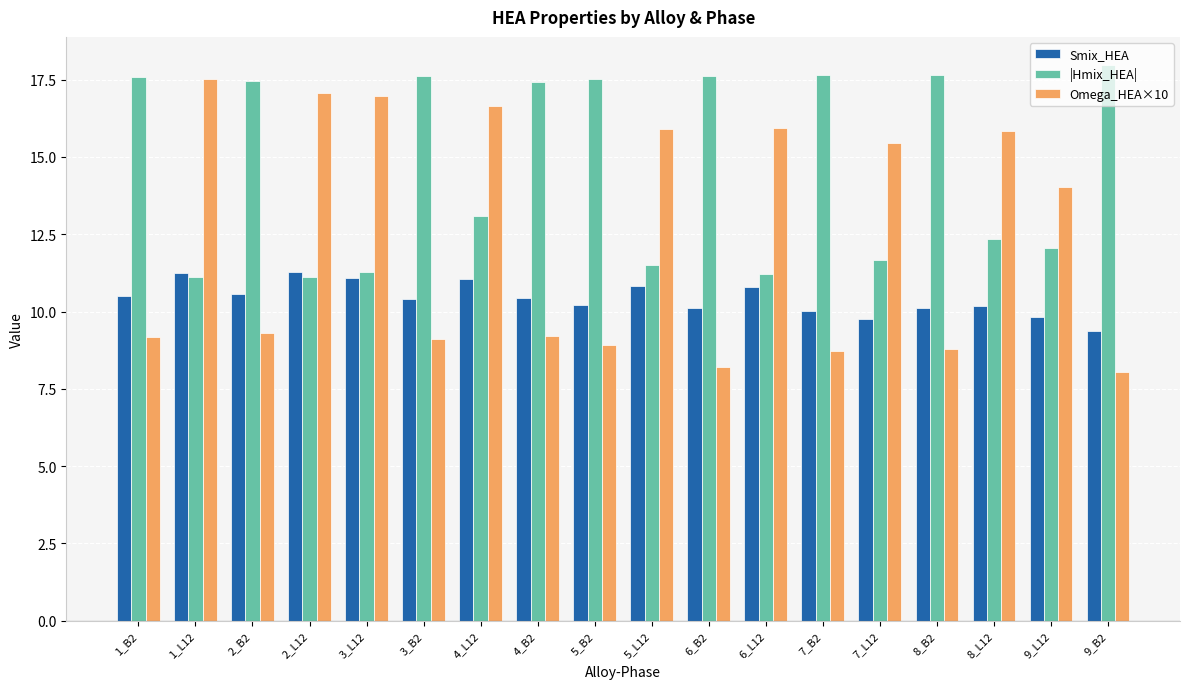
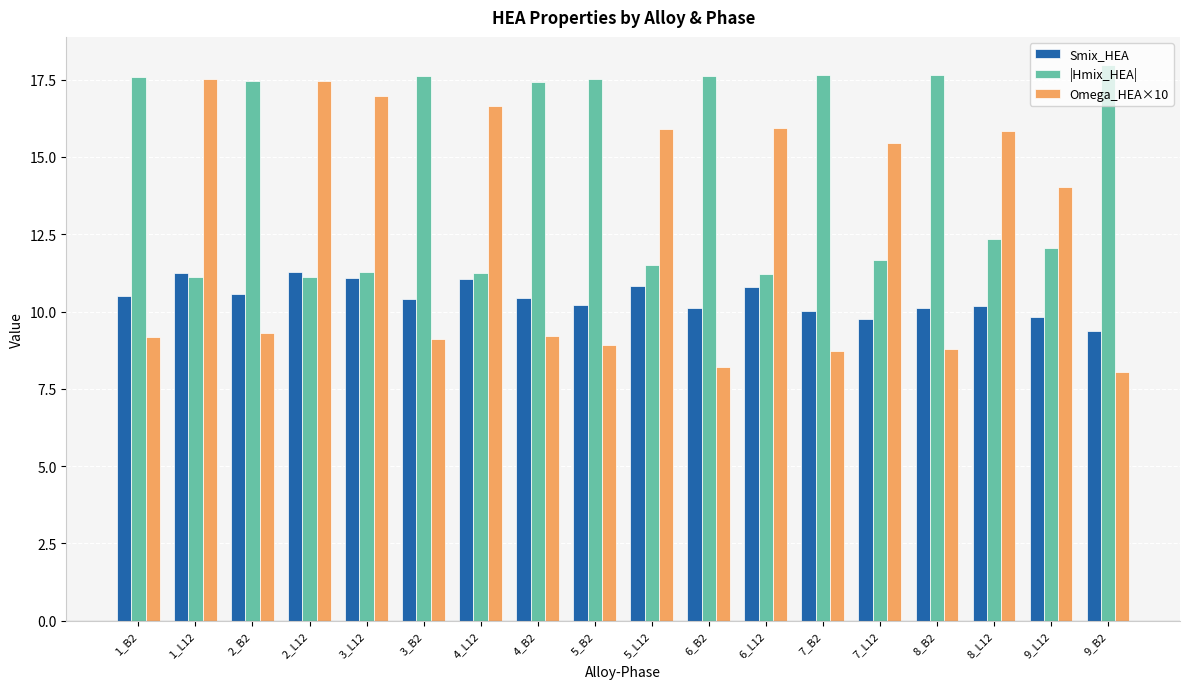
  {
    "Smix_HEA": {
      "1_B2": 10.5,
      "1_L12": 11.2,
      "2_B2": 10.6,
      "2_L12": 11.3,
      "3_L12": 11.1,
      "3_B2": 10.4,
      "4_L12": 11.1,
      "4_B2": 10.4,
      "5_B2": 10.2,
      "5_L12": 10.8,
      "6_B2": 10.1,
      "6_L12": 10.8,
      "7_B2": 10.0,
      "7_L12": 9.8,
      "8_B2": 10.1,
      "8_L12": 10.2,
      "9_L12": 9.8,
      "9_B2": 9.4
    },
    "|Hmix_HEA|": {
      "1_B2": 17.6,
      "1_L12": 11.1,
      "2_B2": 17.5,
      "2_L12": 11.1,
      "3_L12": 11.3,
      "3_B2": 17.6,
-     "4_L12": 13.1,
+     "4_L12": 11.3,
      "4_B2": 17.4,
      "5_B2": 17.5,
      "5_L12": 11.5,
      "6_B2": 17.6,
      "6_L12": 11.2,
      "7_B2": 17.6,
      "7_L12": 11.7,
      "8_B2": 17.6,
      "8_L12": 12.3,
      "9_L12": 12.1
    },
    "Omega_HEA×10": {
      "1_B2": 9.2,
      "1_L12": 17.5,
      "2_B2": 9.3,
-     "2_L12": 17.1,
+     "2_L12": 17.5,
      "3_L12": 17.0,
      "3_B2": 9.1,
      "4_L12": 16.7,
      "4_B2": 9.2,
      "5_B2": 8.9,
      "5_L12": 15.9,
      "6_B2": 8.2,
      "6_L12": 15.9,
      "7_B2": 8.7,
      "7_L12": 15.5,
      "8_B2": 8.8,
      "8_L12": 15.8,
      "9_L12": 14.0,
      "9_B2": 8.0
    }
  }
